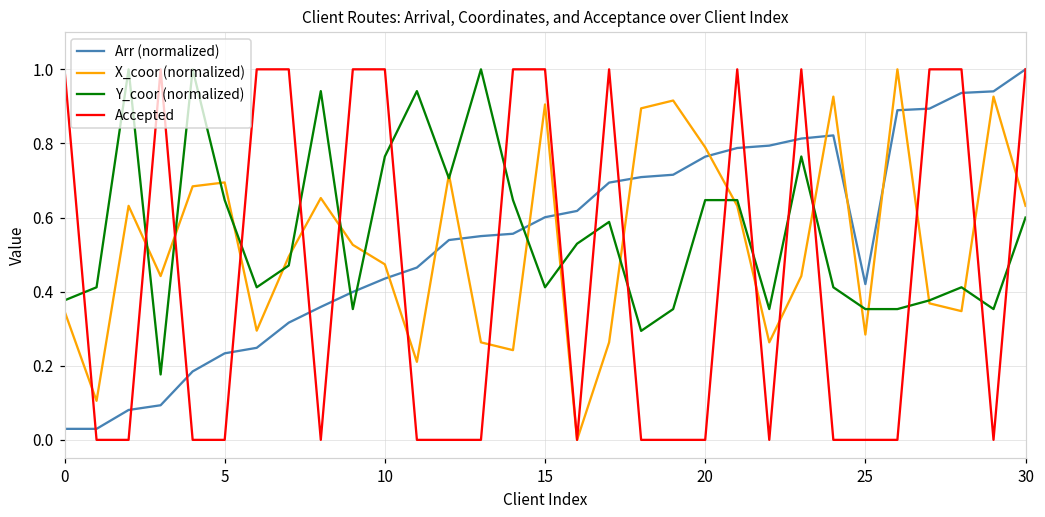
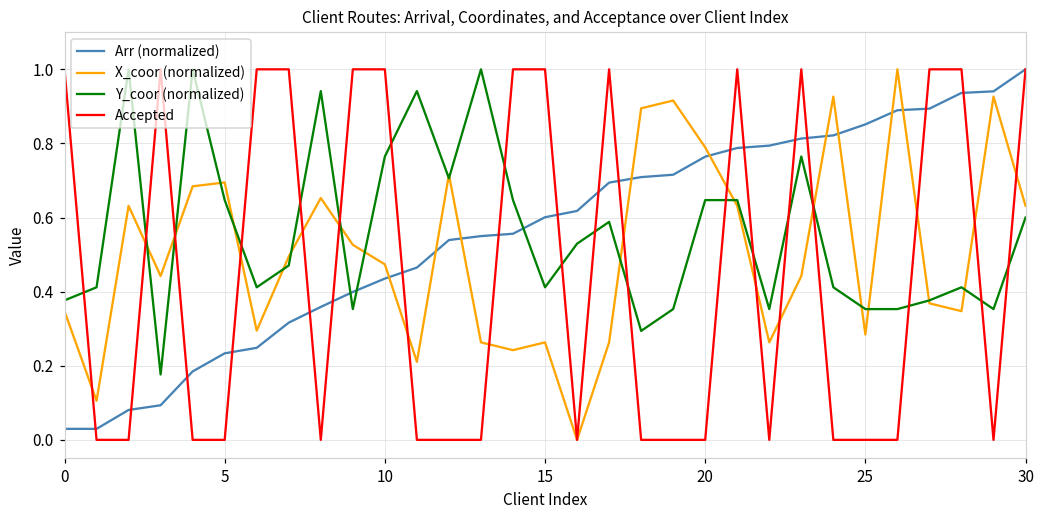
  {
    "Arr (normalized)": {
      "0": 0.03,
      "5": 0.23,
      "10": 0.44,
      "15": 0.60,
      "20": 0.76,
-     "25": 0.42
+     "25": 0.85
    },
    "X_coor (normalized)": {
      "0": 0.35,
      "5": 0.69,
      "10": 0.47,
-     "15": 0.91,
+     "15": 0.26,
      "20": 0.79,
      "25": 0.28,
      "30": 0.63
    },
    "Y_coor (normalized)": {
      "0": 0.38,
      "5": 0.65,
      "10": 0.76,
      "15": 0.41,
      "20": 0.65,
      "25": 0.35,
      "30": 0.60
    },
    "Accepted": {
      "0": 1.00,
      "5": 0.00,
      "10": 1.00,
      "15": 1.00,
      "20": 0.00,
      "25": 0.00
    }
  }
